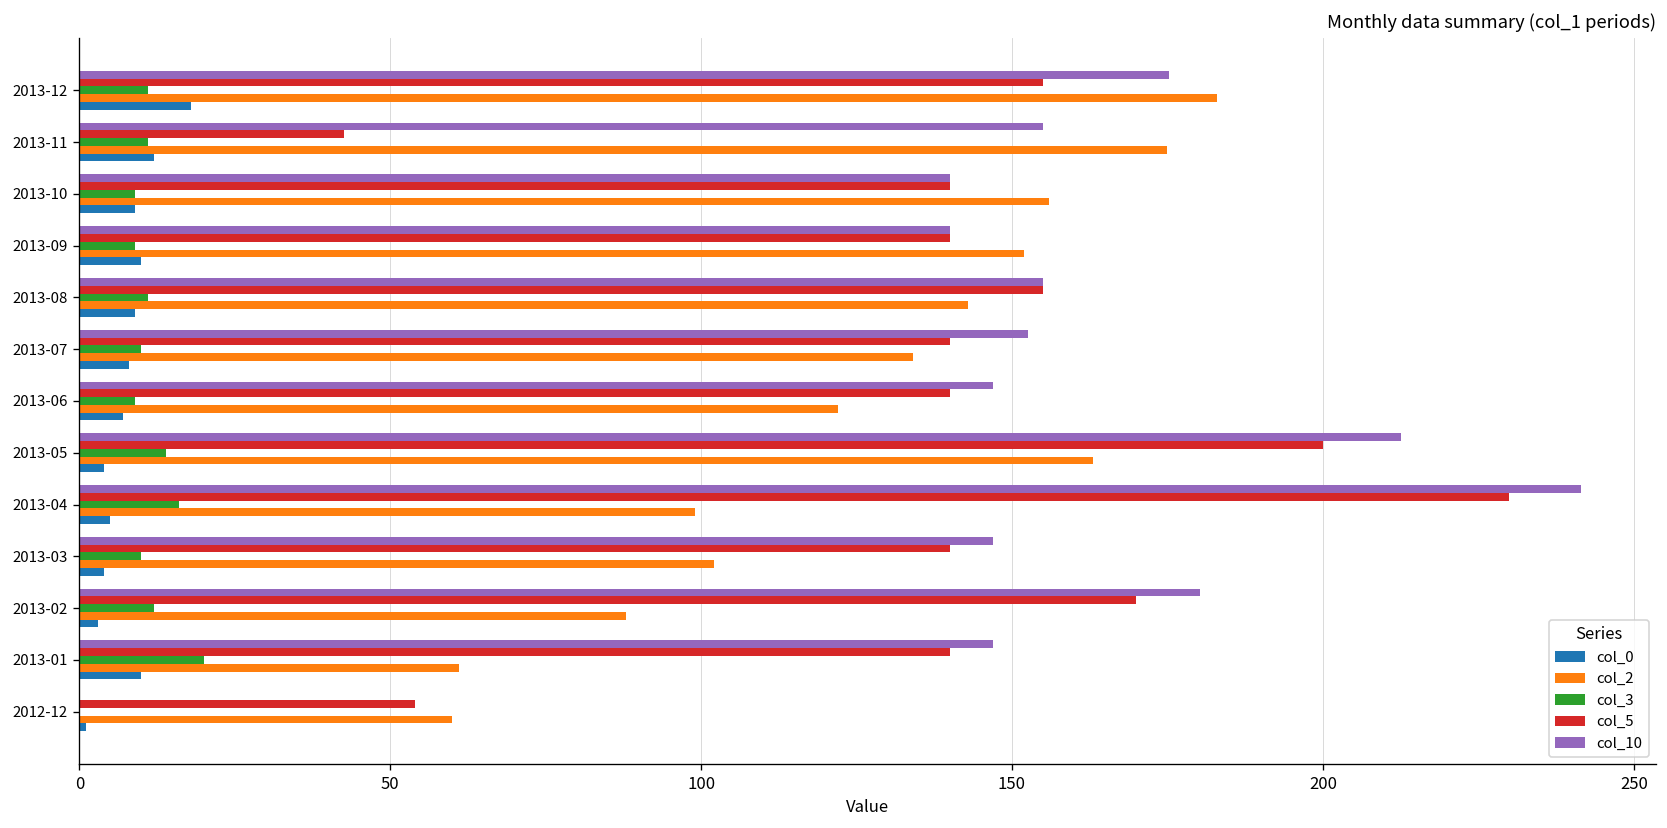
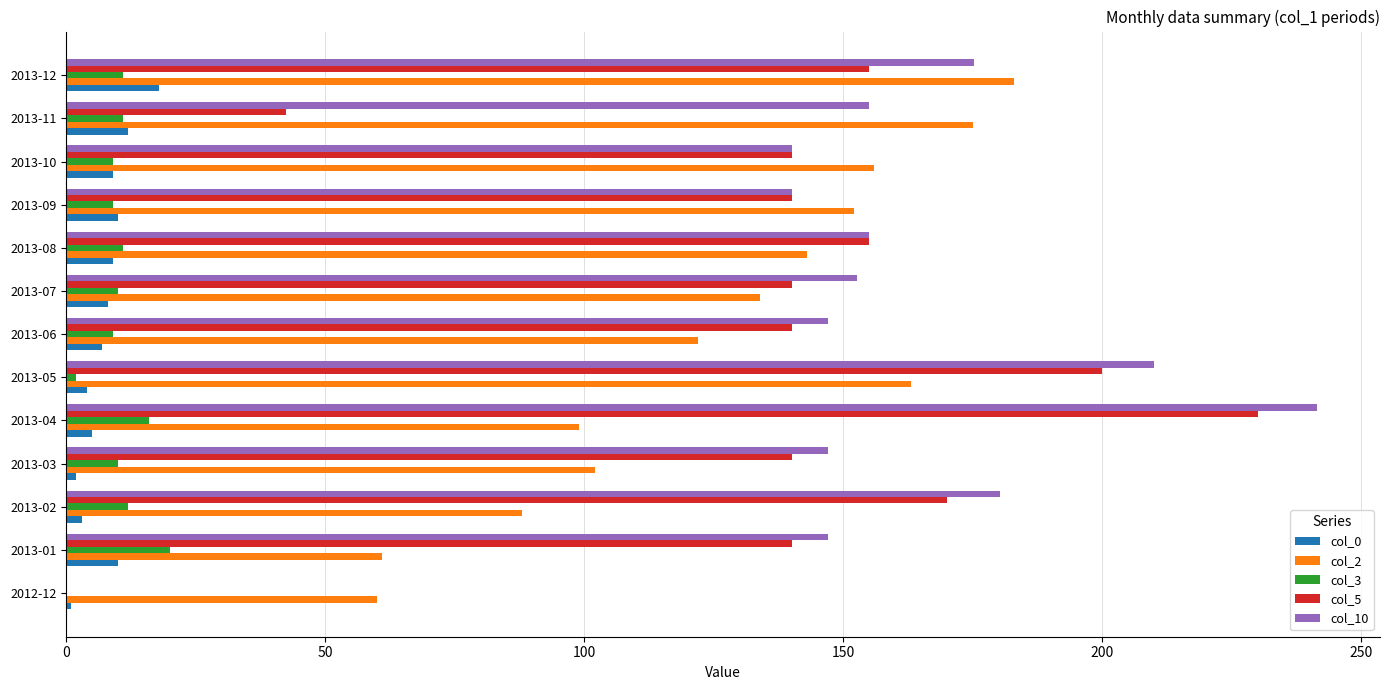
  {
    "col_0": {
      "2013-12": 18,
      "2013-11": 12,
      "2013-10": 9,
      "2013-09": 10,
      "2013-08": 9,
      "2013-07": 8,
      "2013-06": 7,
      "2013-05": 4,
      "2013-04": 5,
-     "2013-03": 4,
+     "2013-03": 2,
      "2013-02": 3,
      "2013-01": 10,
      "2012-12": 1
    },
    "col_2": {
      "2013-12": 183,
      "2013-11": 175,
      "2013-10": 156,
      "2013-09": 152,
      "2013-08": 143,
      "2013-07": 134,
      "2013-06": 122,
      "2013-05": 163,
      "2013-04": 99,
      "2013-03": 102,
      "2013-02": 88,
      "2013-01": 61,
      "2012-12": 60
    },
    "col_3": {
      "2013-12": 11,
      "2013-11": 11,
      "2013-10": 9,
      "2013-09": 9,
      "2013-08": 11,
      "2013-07": 10,
      "2013-06": 9,
-     "2013-05": 14,
+     "2013-05": 2,
      "2013-04": 16,
      "2013-03": 10,
      "2013-02": 12,
      "2013-01": 20,
      "2012-12": 0
    },
    "col_5": {
      "2013-12": 155,
      "2013-11": 43,
      "2013-10": 140,
      "2013-09": 140,
      "2013-08": 155,
      "2013-07": 140,
      "2013-06": 140,
      "2013-05": 200,
      "2013-04": 230,
      "2013-03": 140,
      "2013-02": 170,
      "2013-01": 140,
-     "2012-12": 54
+     "2012-12": 0
    },
    "col_10": {
      "2013-12": 175,
      "2013-11": 155,
      "2013-10": 140,
      "2013-09": 140,
      "2013-08": 155,
      "2013-07": 153,
      "2013-06": 147,
-     "2013-05": 213,
+     "2013-05": 210,
      "2013-04": 242,
      "2013-03": 147,
      "2013-02": 180,
      "2013-01": 147,
      "2012-12": 0
    }
  }
